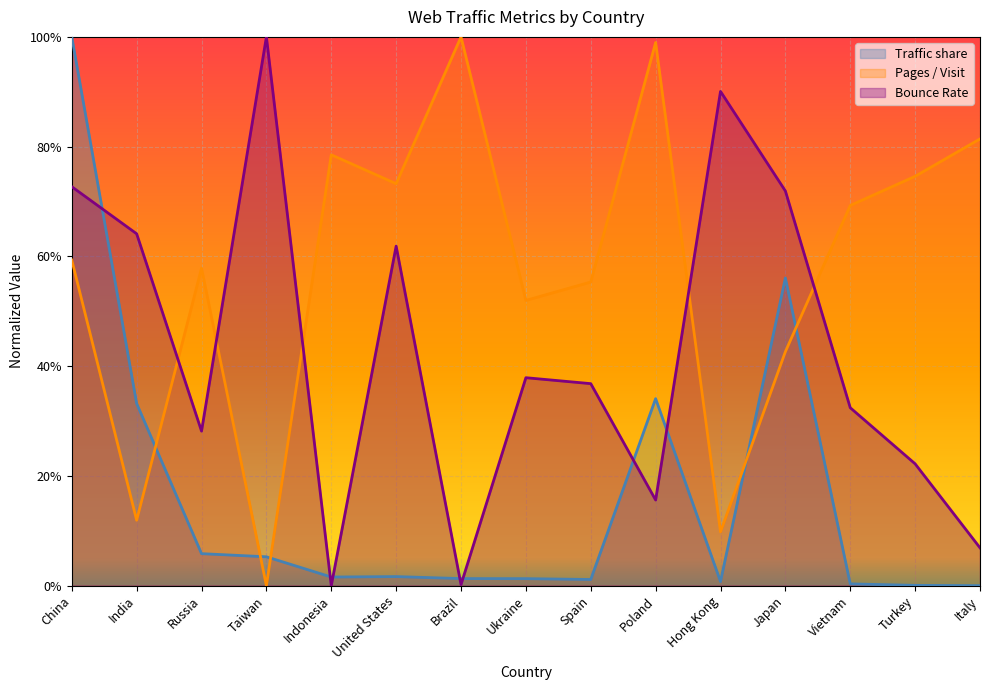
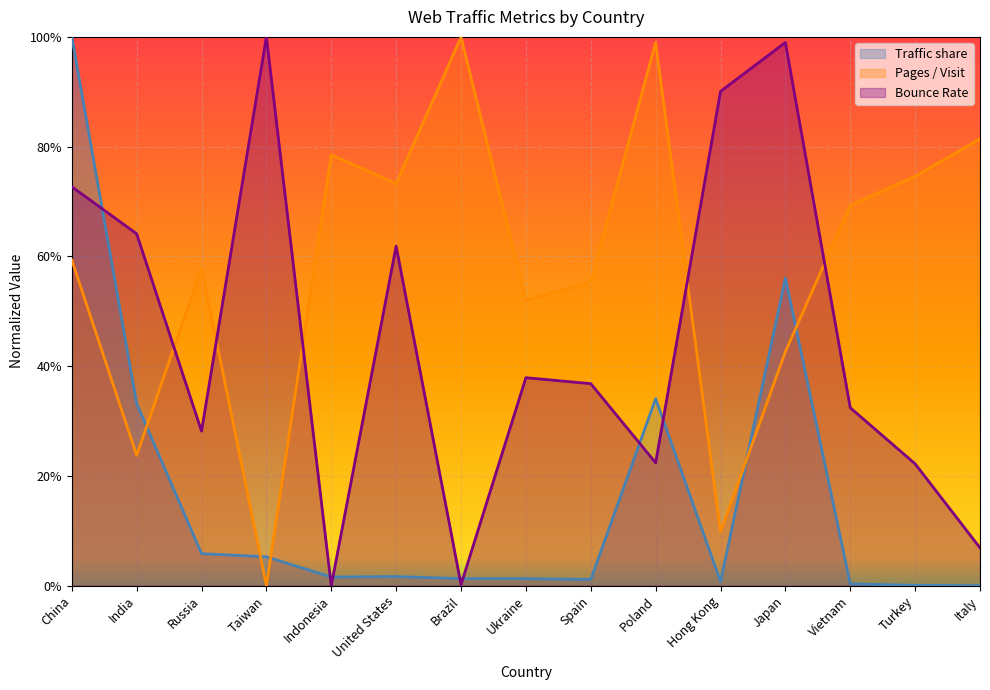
  {
    "Traffic share": {
      "China": "100%",
      "India": "33%",
      "Russia": "6%",
      "Taiwan": "5%",
      "Indonesia": "2%",
      "United States": "2%",
      "Brazil": "1%",
      "Ukraine": "1%",
      "Spain": "1%",
      "Poland": "34%",
      "Hong Kong": "1%",
      "Japan": "56%",
      "Vietnam": "0%",
      "Turkey": "0%",
      "Italy": "0%"
    },
    "Pages / Visit": {
      "China": "59%",
-     "India": "12%",
+     "India": "24%",
      "Russia": "58%",
      "Taiwan": "0%",
      "Indonesia": "79%",
      "United States": "73%",
      "Brazil": "100%",
      "Ukraine": "52%",
      "Spain": "55%",
      "Poland": "99%",
      "Hong Kong": "10%",
      "Japan": "43%",
      "Vietnam": "69%",
      "Turkey": "75%",
      "Italy": "81%"
    },
    "Bounce Rate": {
      "China": "73%",
      "India": "64%",
      "Russia": "28%",
      "Taiwan": "100%",
      "Indonesia": "0%",
      "United States": "62%",
      "Brazil": "0%",
      "Ukraine": "38%",
      "Spain": "37%",
-     "Poland": "16%",
+     "Poland": "22%",
      "Hong Kong": "90%",
-     "Japan": "72%",
+     "Japan": "99%",
      "Vietnam": "32%",
      "Turkey": "22%",
      "Italy": "7%"
    }
  }
